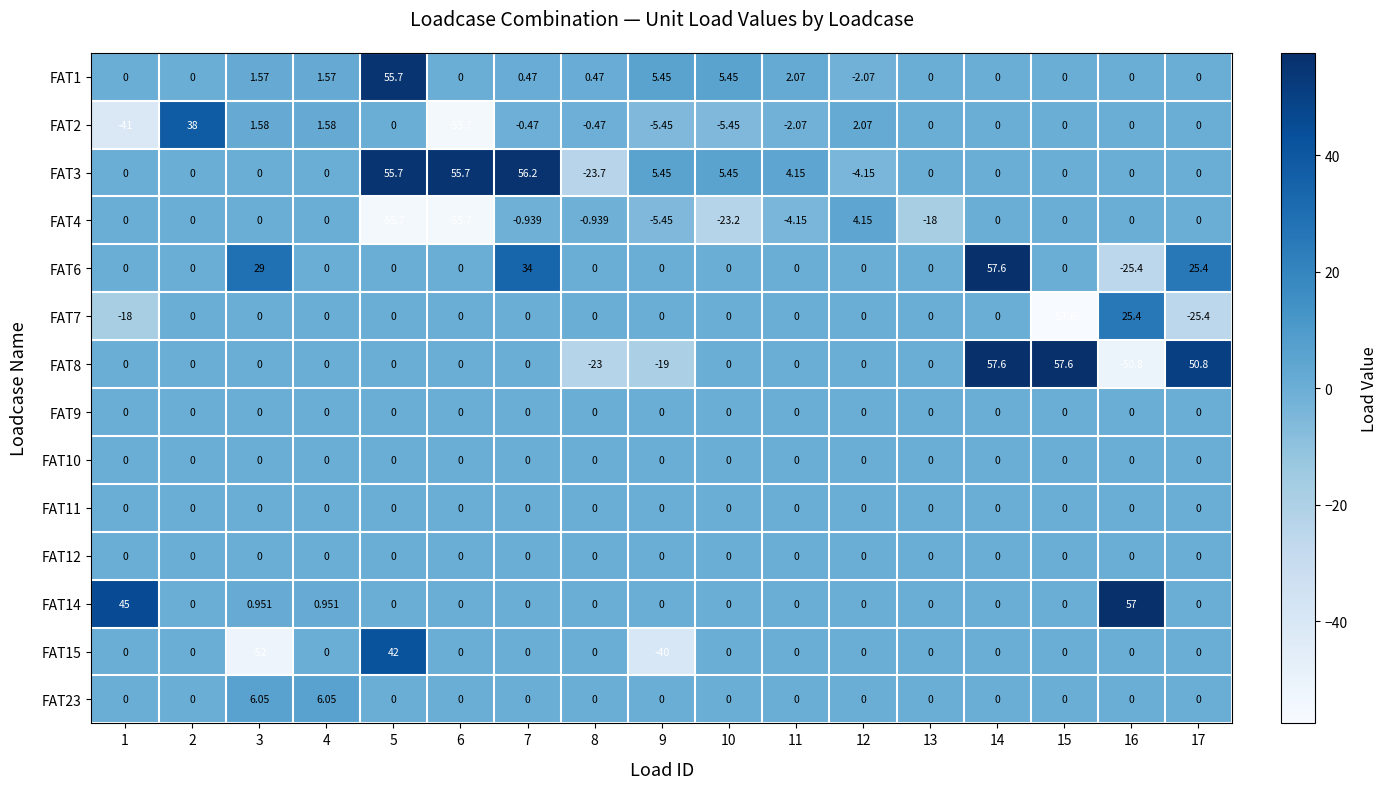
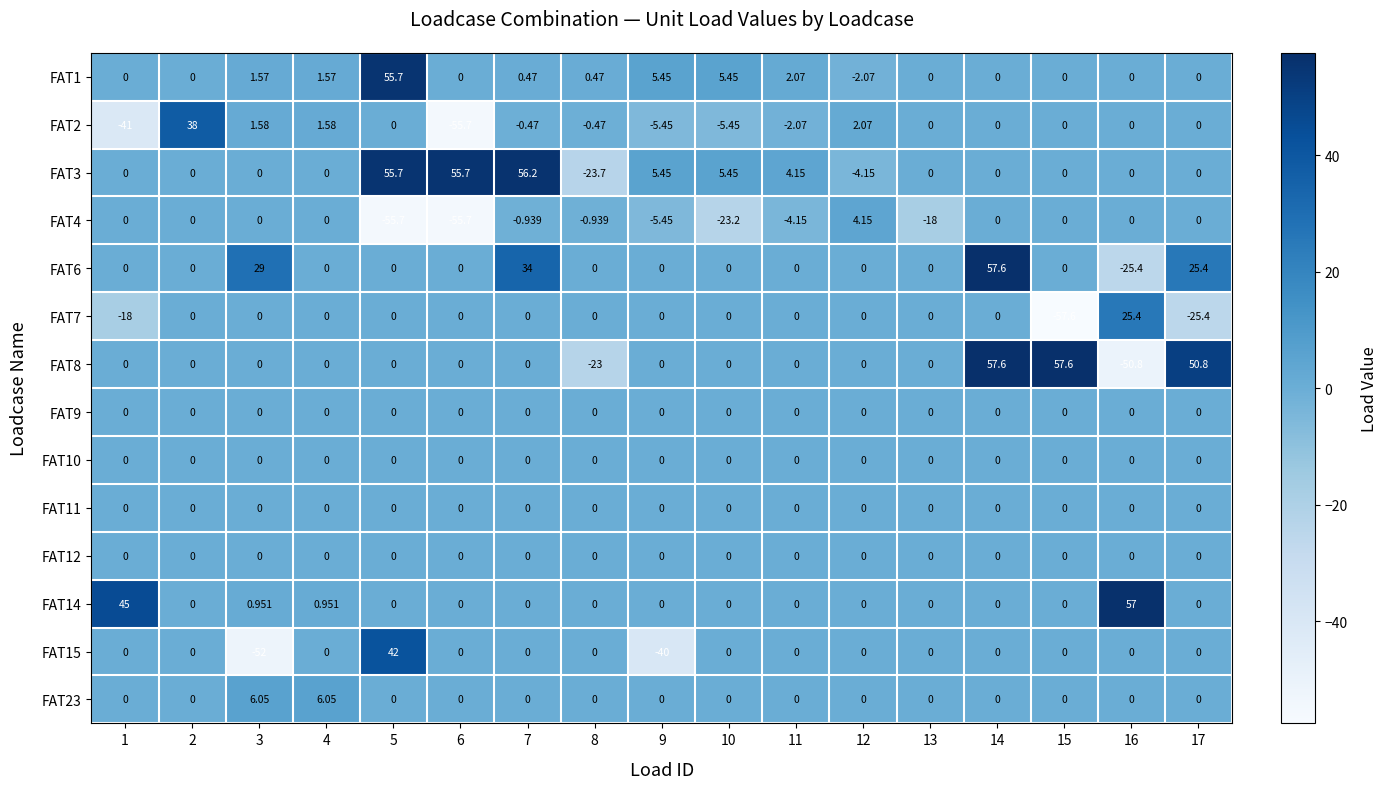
  {
    "FAT8": {
      "1": 0,
      "2": 0,
      "3": 0,
      "4": 0,
      "5": 0,
      "6": 0,
      "7": 0,
      "8": -23,
-     "9": -19,
+     "9": 0,
      "10": 0,
      "11": 0,
      "12": 0,
      "13": 0,
      "14": 57.6,
      "15": 57.6,
      "17": 50.8
    }
  }
